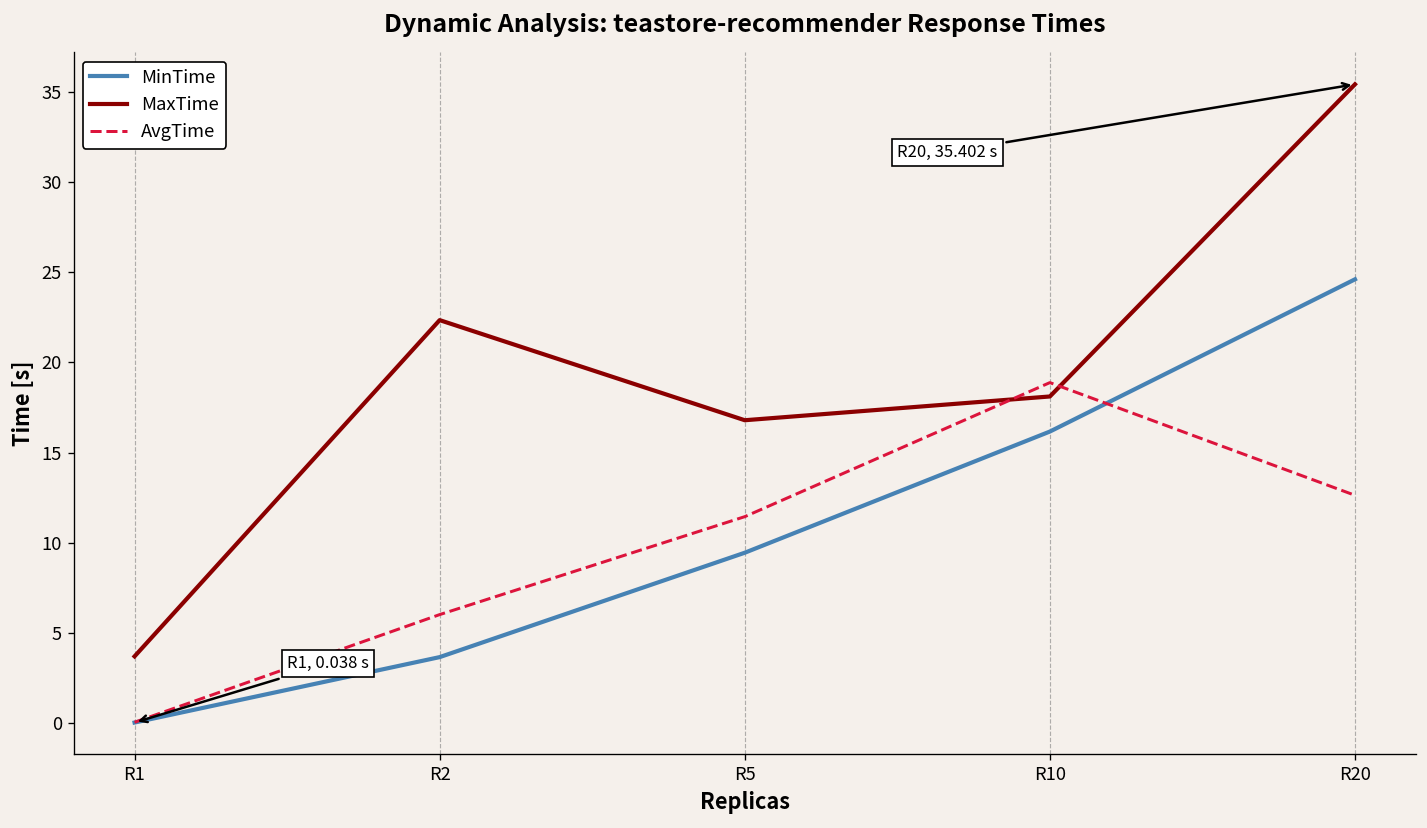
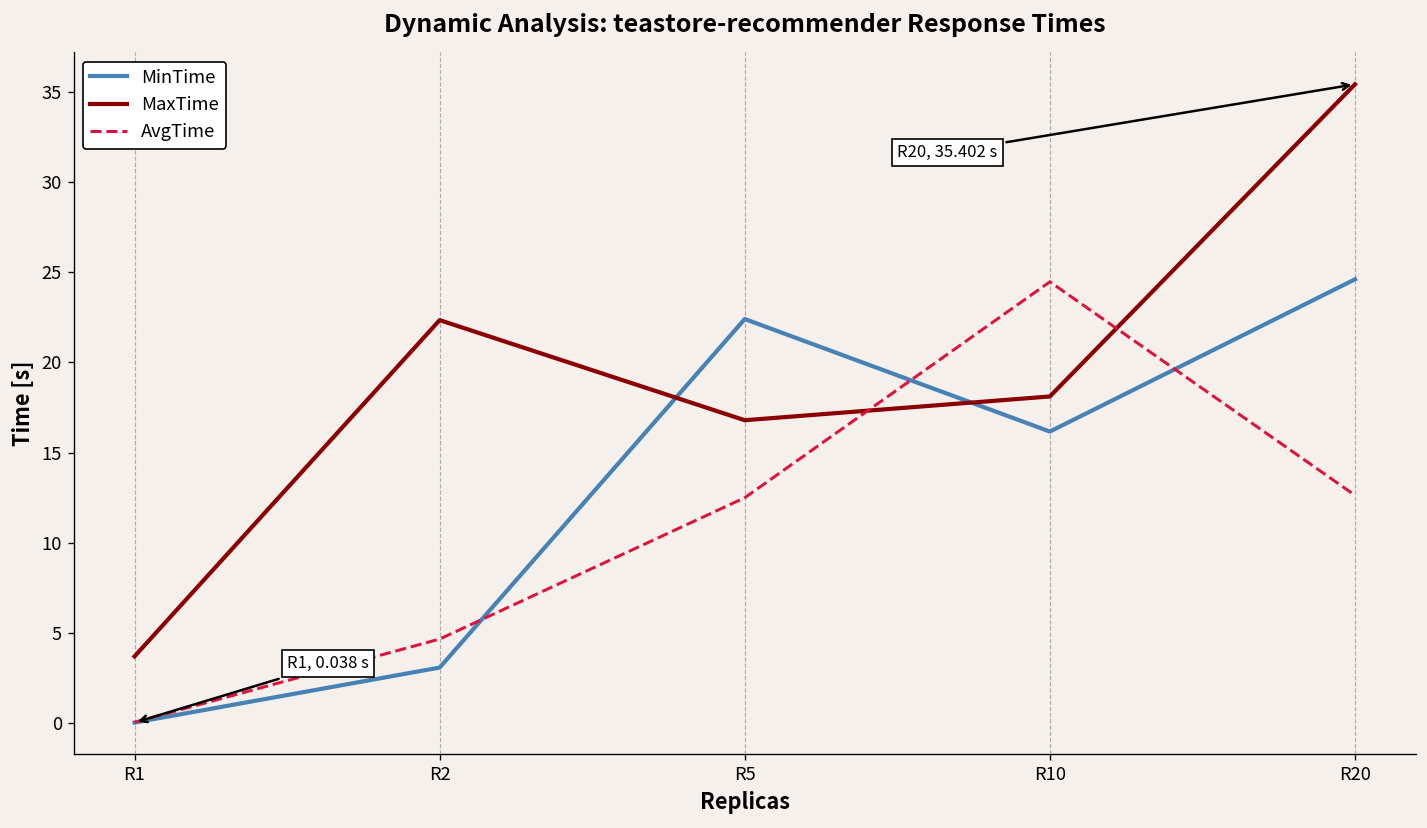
  {
    "MinTime": {
-     "R2": 3.7,
-     "R5": 9.4,
+     "R2": 3.1,
+     "R5": 22.4,
      "R10": 16.2,
      "R20": 24.6
    },
    "MaxTime": {
      "R2": 22.3,
      "R5": 16.8,
      "R10": 18.1
    },
    "AvgTime": {
-     "R2": 6.0,
-     "R5": 11.4,
-     "R10": 18.9,
+     "R2": 4.7,
+     "R5": 12.5,
+     "R10": 24.5,
      "R20": 12.6
    }
  }
